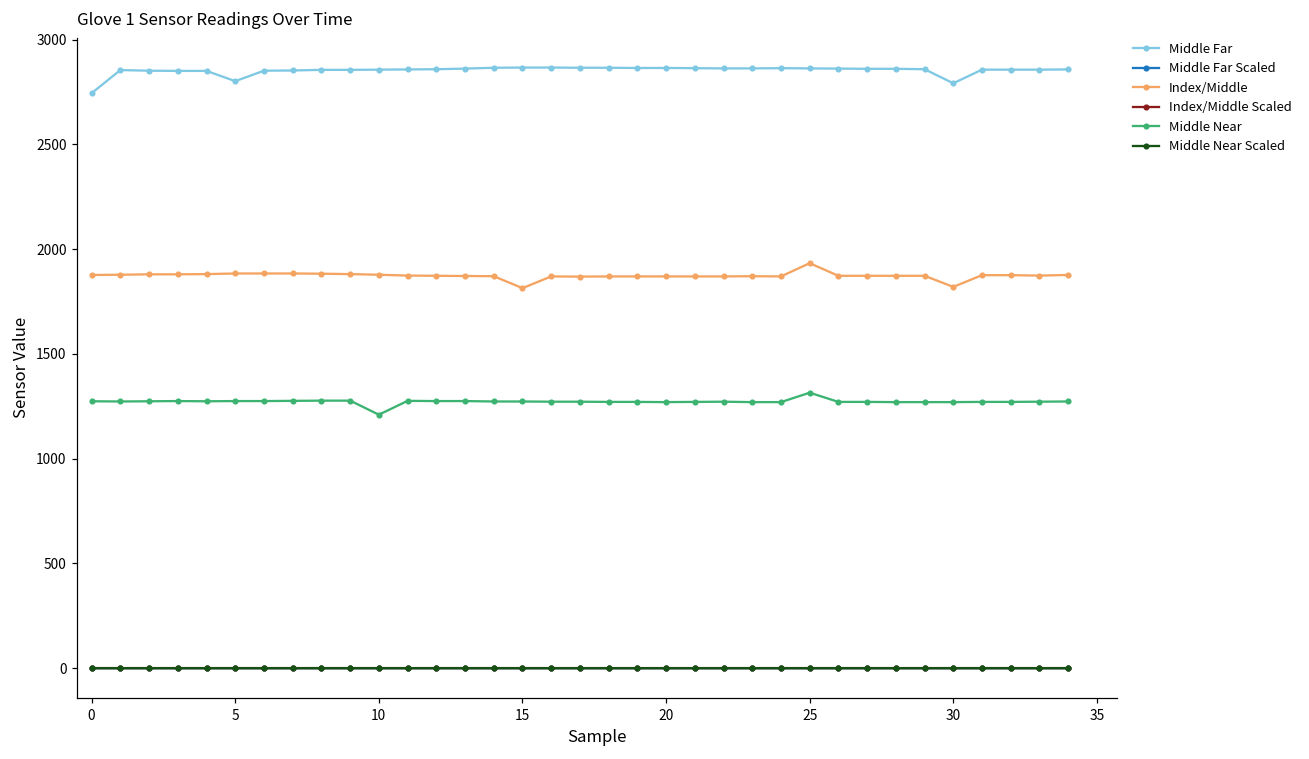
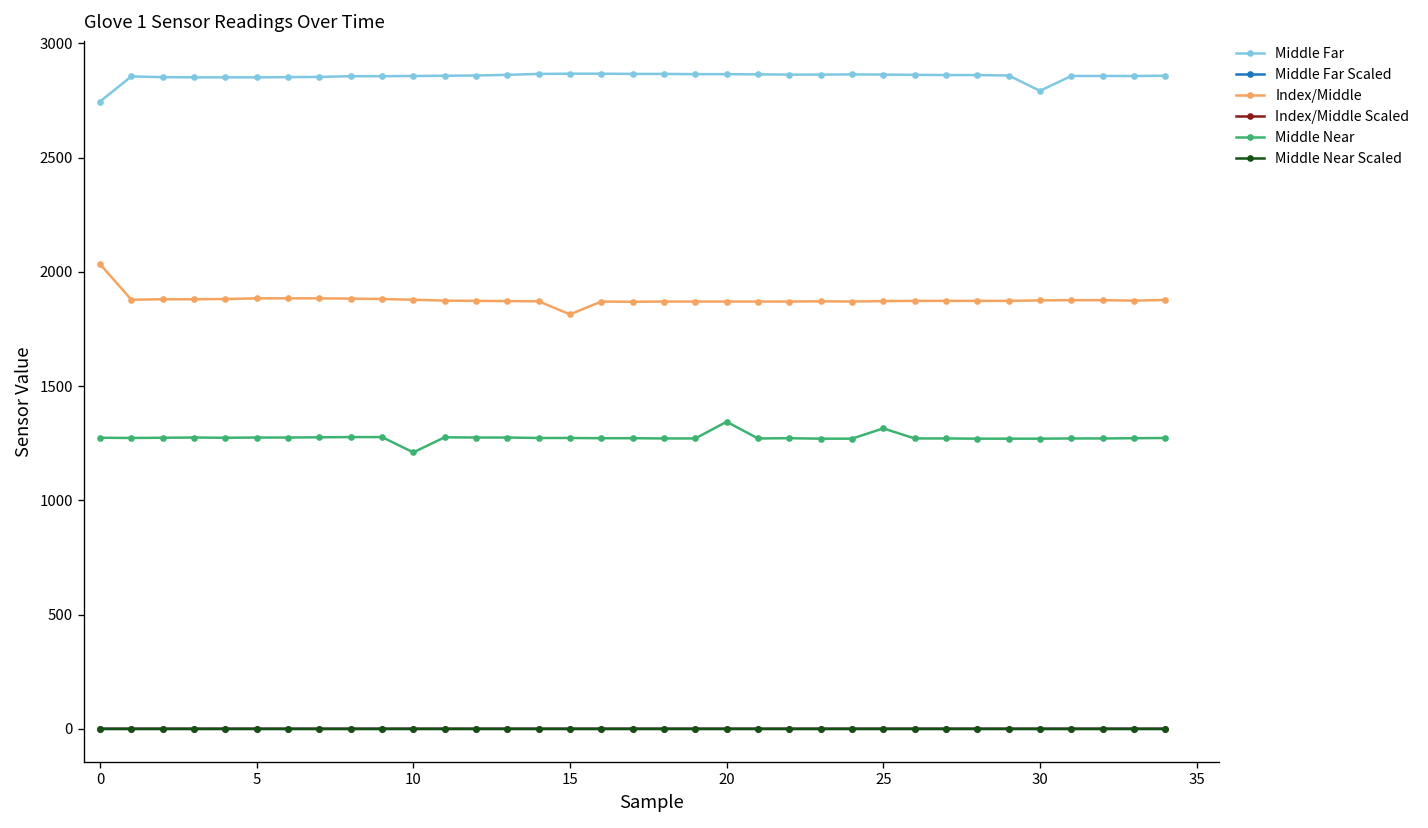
  {
    "Middle Far": {
      "0": 2750,
-     "5": 2800,
+     "5": 2850,
      "10": 2860,
      "15": 2870,
      "20": 2870,
      "25": 2860,
      "30": 2790
    },
    "Middle Near Scaled": {
      "0": 0,
      "5": 0,
      "10": 0,
      "15": 0,
      "20": 0,
      "25": 0,
      "30": 0
    },
    "Index/Middle": {
-     "0": 1880,
+     "0": 2030,
      "5": 1880,
      "10": 1880,
      "15": 1810,
      "20": 1870,
-     "25": 1930,
-     "30": 1820
+     "25": 1870,
+     "30": 1880
    },
    "Middle Near": {
      "0": 1270,
      "5": 1280,
      "10": 1210,
      "15": 1270,
-     "20": 1270,
+     "20": 1340,
      "25": 1320,
      "30": 1270
    }
  }
